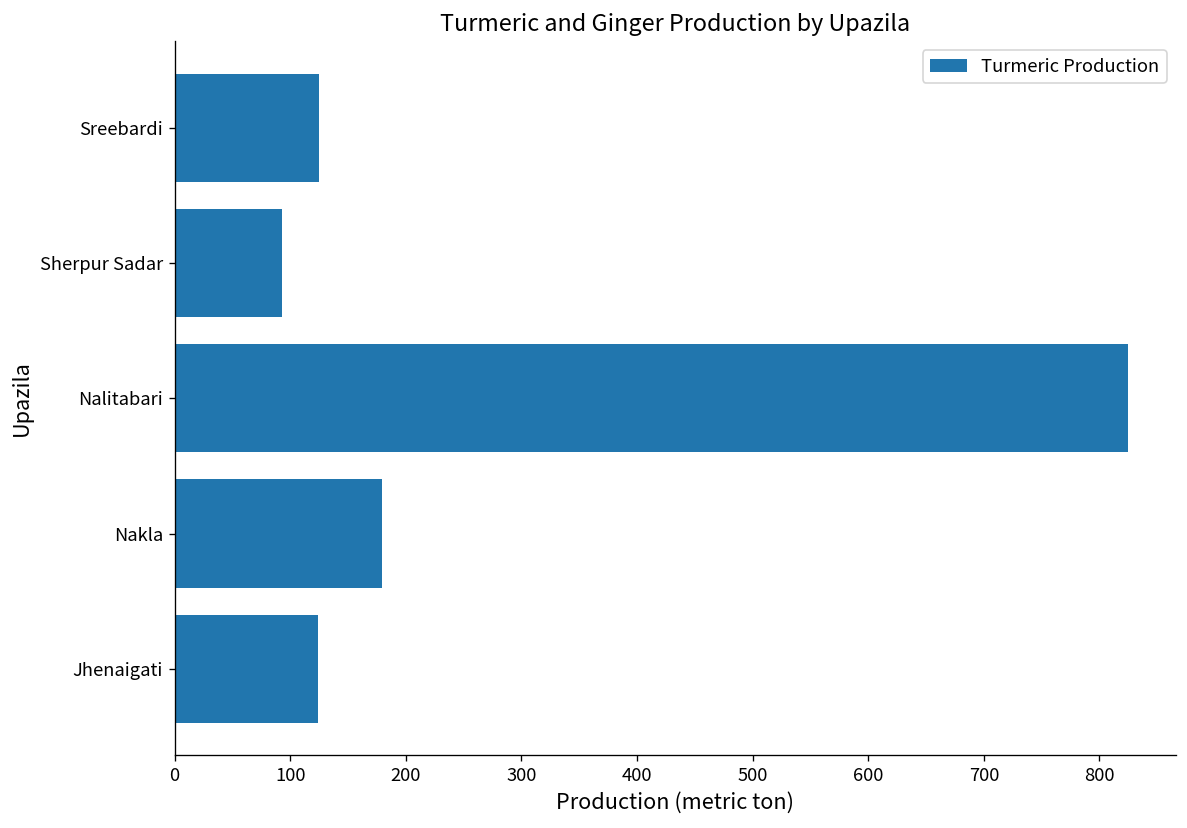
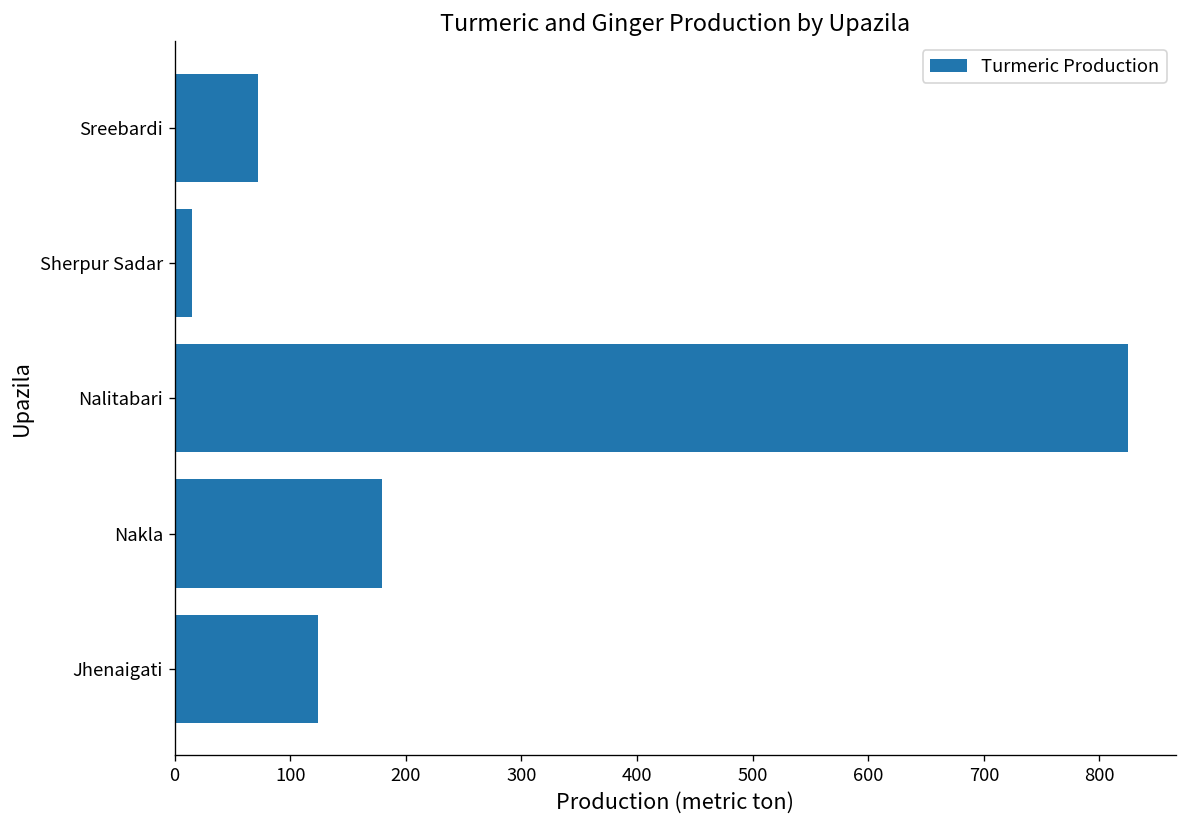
  {
-   "Sreebardi": 130,
-   "Sherpur Sadar": 90,
+   "Sreebardi": 70,
+   "Sherpur Sadar": 20,
    "Nalitabari": 830,
    "Nakla": 180,
    "Jhenaigati": 120
  }
